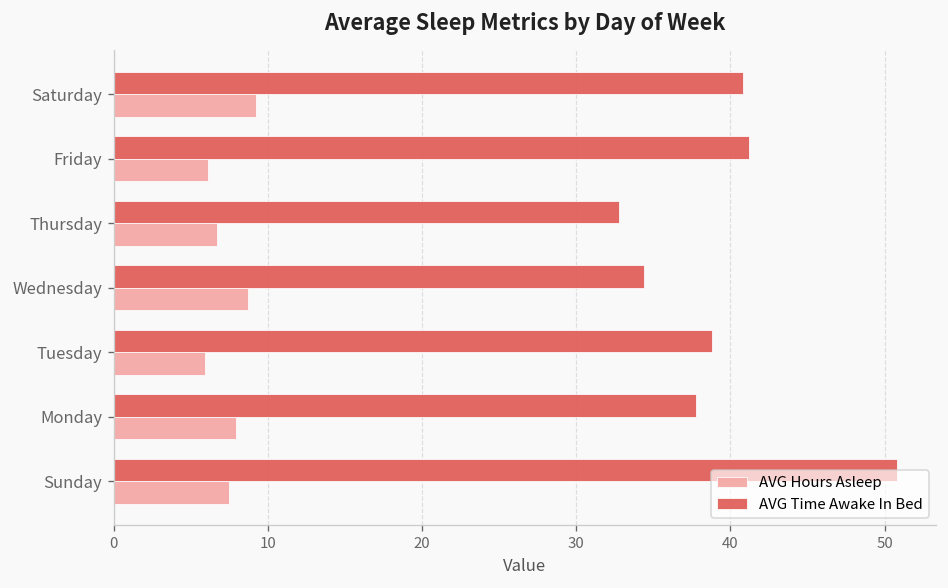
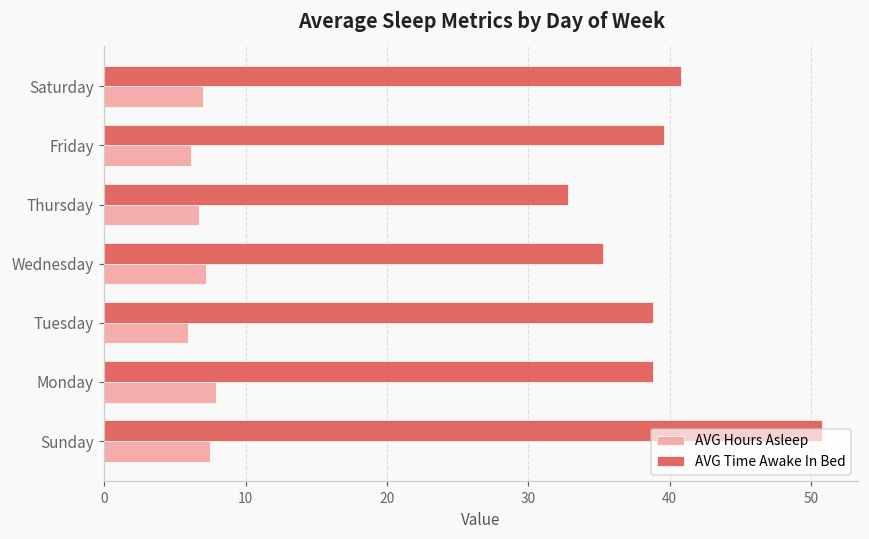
  {
    "AVG Hours Asleep": {
-     "Saturday": 9.2,
+     "Saturday": 7.0,
      "Friday": 6.1,
      "Thursday": 6.7,
-     "Wednesday": 8.7,
+     "Wednesday": 7.2,
      "Tuesday": 5.9,
      "Monday": 7.9,
      "Sunday": 7.5
    },
    "AVG Time Awake In Bed": {
      "Saturday": 40.8,
-     "Friday": 41.2,
+     "Friday": 39.6,
      "Thursday": 32.8,
-     "Wednesday": 34.4,
+     "Wednesday": 35.3,
      "Tuesday": 38.8,
-     "Monday": 37.8
+     "Monday": 38.8
    }
  }
